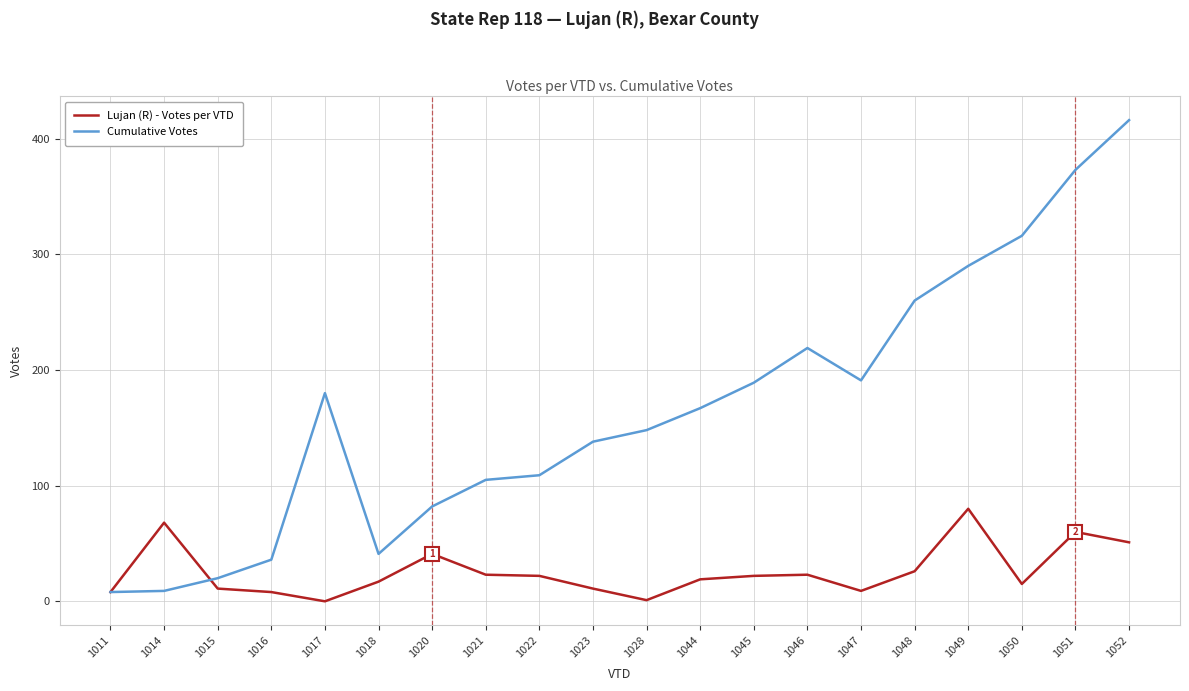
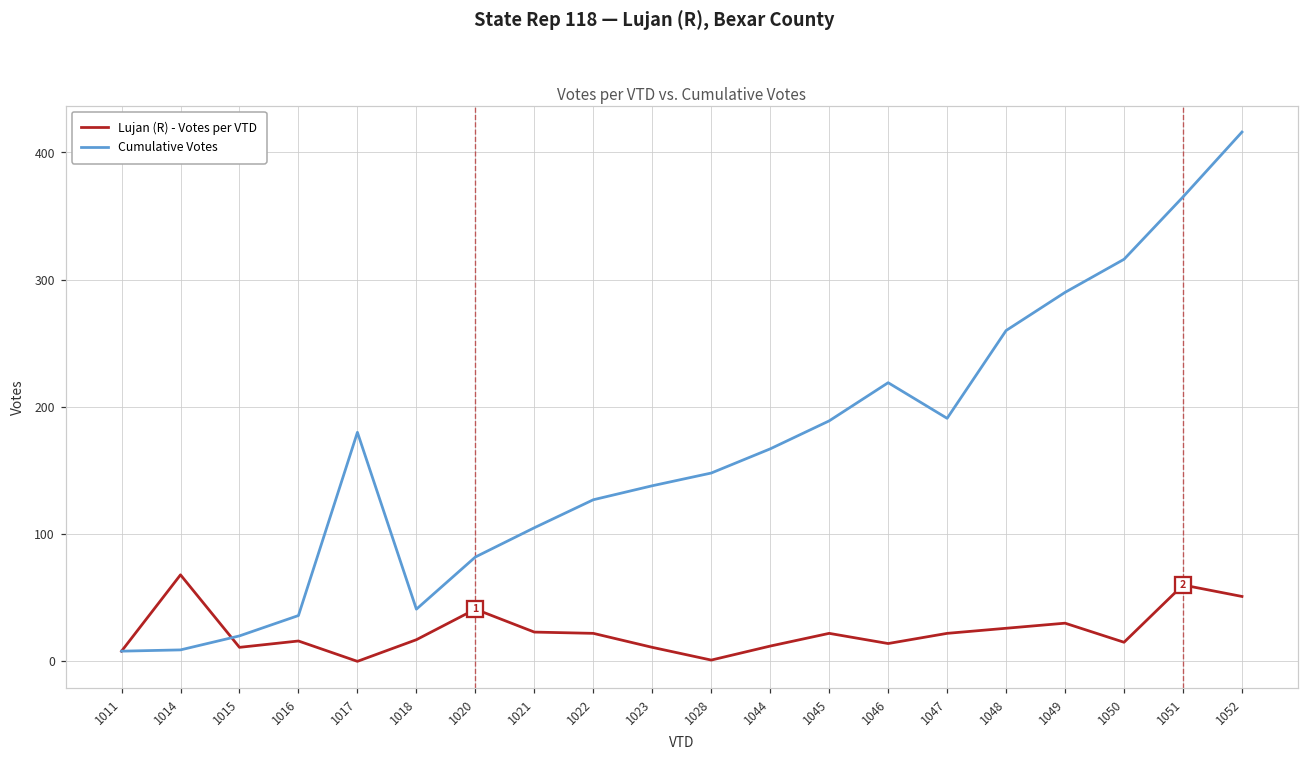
  {
    "Lujan (R) - Votes per VTD": {
      "1014": 68,
      "1015": 11,
-     "1016": 8,
+     "1016": 16,
      "1017": 0,
      "1018": 17,
      "1021": 23,
      "1022": 22,
      "1023": 11,
      "1028": 1,
-     "1044": 19,
+     "1044": 12,
      "1045": 22,
-     "1046": 23,
-     "1047": 9,
+     "1046": 14,
+     "1047": 22,
      "1048": 26,
-     "1049": 80,
+     "1049": 30,
      "1050": 15,
      "1052": 51
    },
    "Cumulative Votes": {
      "1014": 9,
      "1015": 20,
      "1016": 36,
      "1017": 180,
      "1018": 41,
      "1020": 82,
      "1021": 105,
-     "1022": 109,
+     "1022": 127,
      "1023": 138,
      "1028": 148,
      "1044": 167,
      "1045": 189,
      "1046": 219,
      "1047": 191,
      "1048": 260,
      "1049": 290,
      "1050": 316,
-     "1051": 373,
+     "1051": 365,
      "1052": 416
    }
  }
